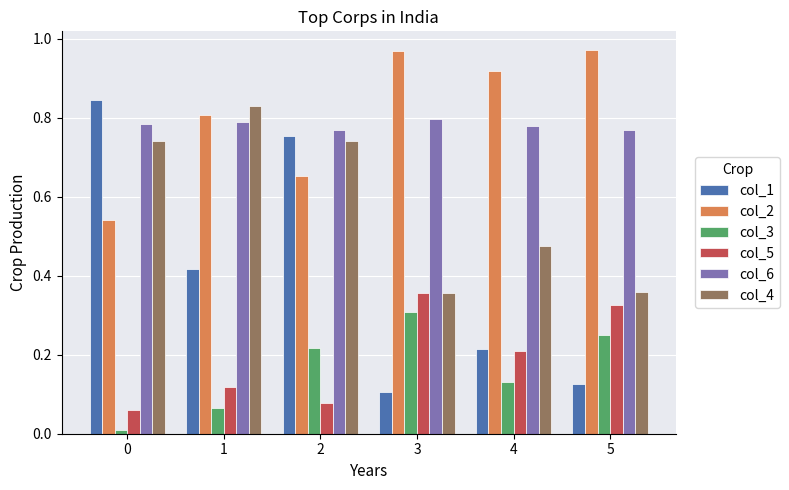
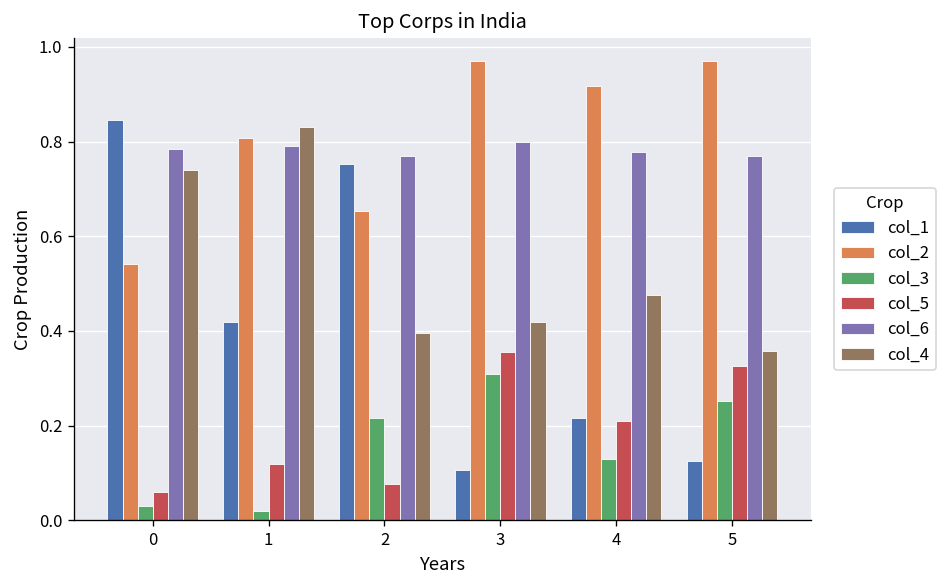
  {
    "col_3": {
-     "0": 0.01,
-     "1": 0.07,
+     "0": 0.03,
+     "1": 0.02,
      "2": 0.22,
      "3": 0.31,
      "4": 0.13,
      "5": 0.25
    },
    "col_4": {
      "0": 0.74,
      "1": 0.83,
-     "2": 0.74,
-     "3": 0.36,
+     "2": 0.40,
+     "3": 0.42,
      "4": 0.48,
      "5": 0.36
    }
  }
